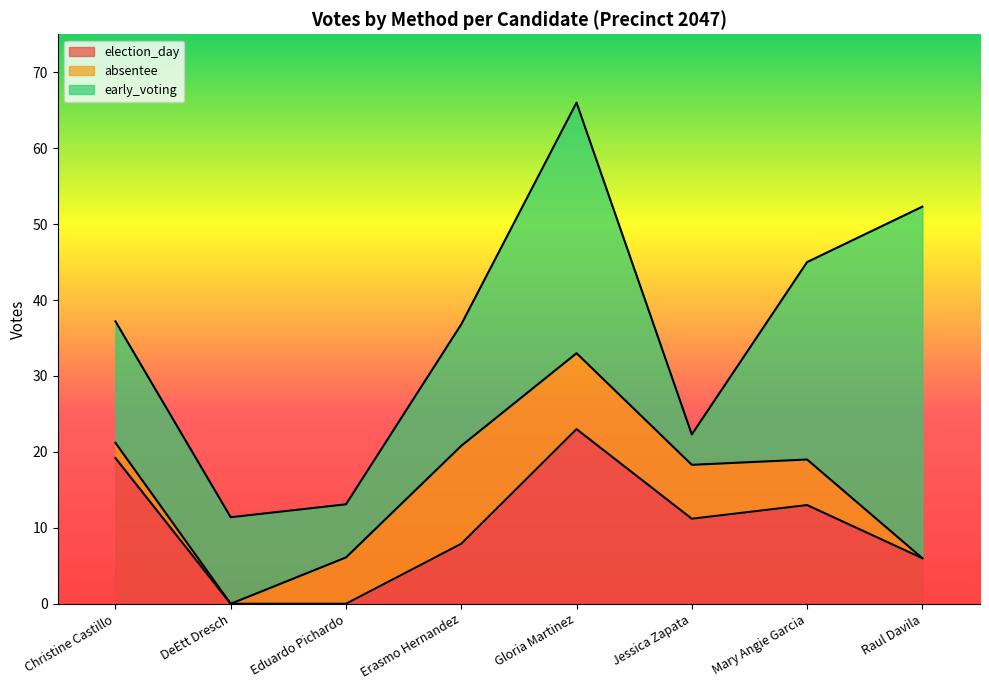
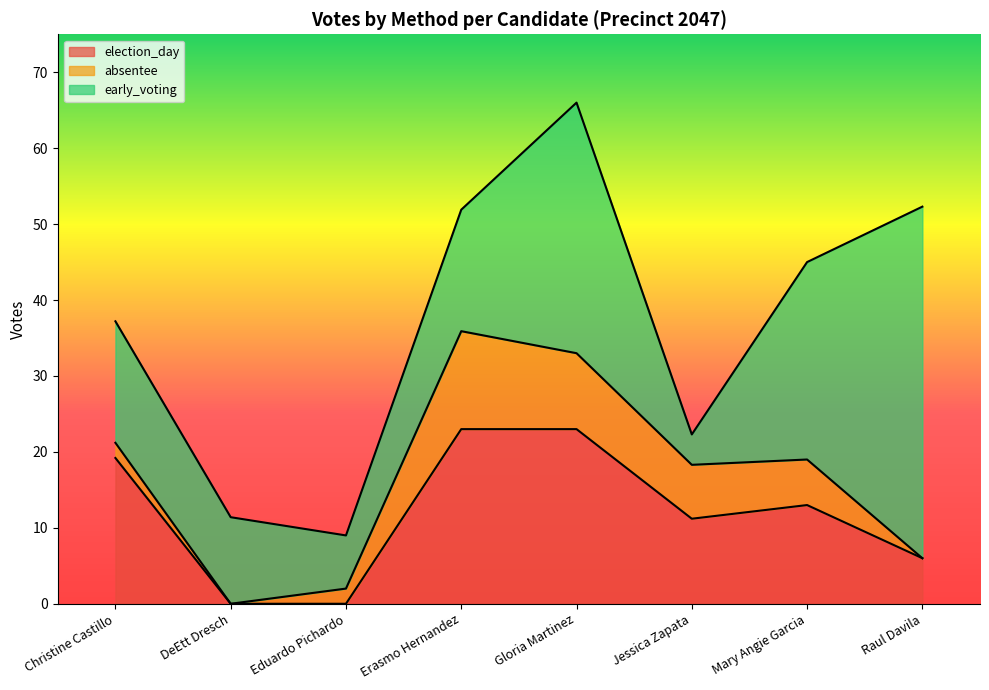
  {
    "election_day": {
      "Christine Castillo": 19,
      "Eduardo Pichardo": 0,
-     "Erasmo Hernandez": 8,
+     "Erasmo Hernandez": 23,
      "Gloria Martinez": 23,
      "Jessica Zapata": 11,
      "Mary Angie Garcia": 13
    },
    "absentee": {
      "Christine Castillo": 2,
-     "Eduardo Pichardo": 6,
+     "Eduardo Pichardo": 2,
      "Erasmo Hernandez": 13,
      "Gloria Martinez": 10,
      "Jessica Zapata": 7,
      "Mary Angie Garcia": 6
    },
    "early_voting": {
      "Christine Castillo": 16,
      "DeEtt Dresch": 11,
      "Eduardo Pichardo": 7,
      "Erasmo Hernandez": 16,
      "Gloria Martinez": 33,
      "Jessica Zapata": 4,
      "Mary Angie Garcia": 26,
      "Raul Davila": 46
    }
  }
